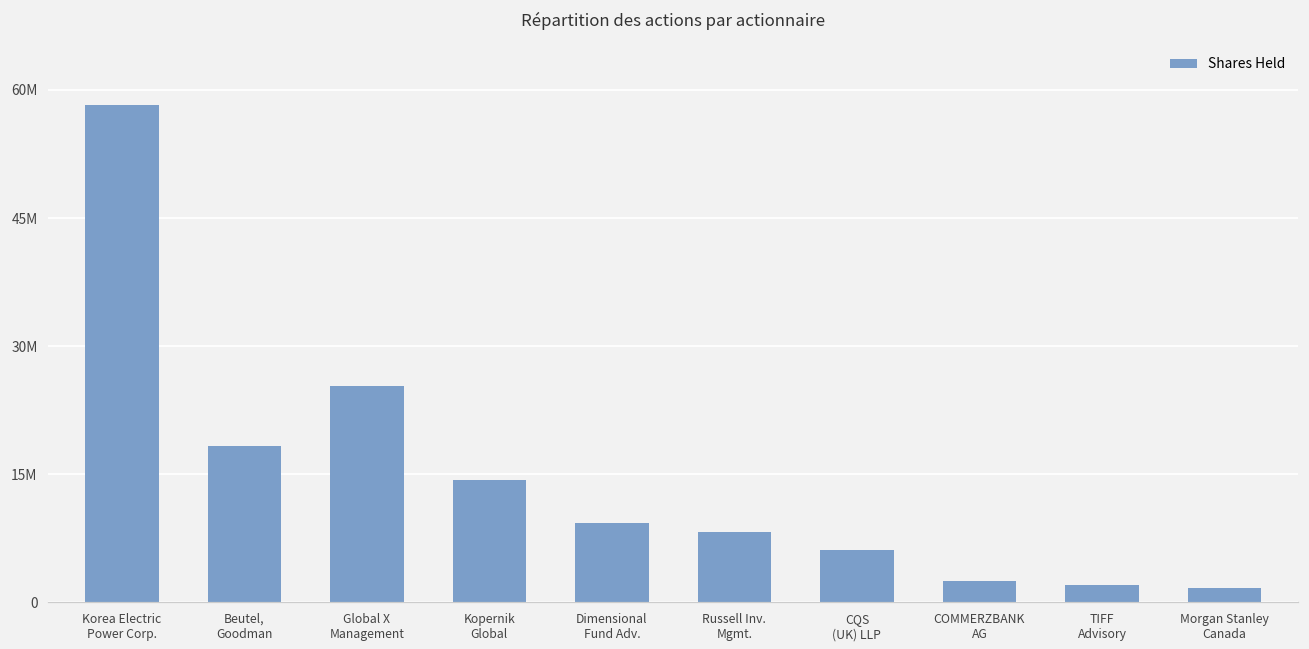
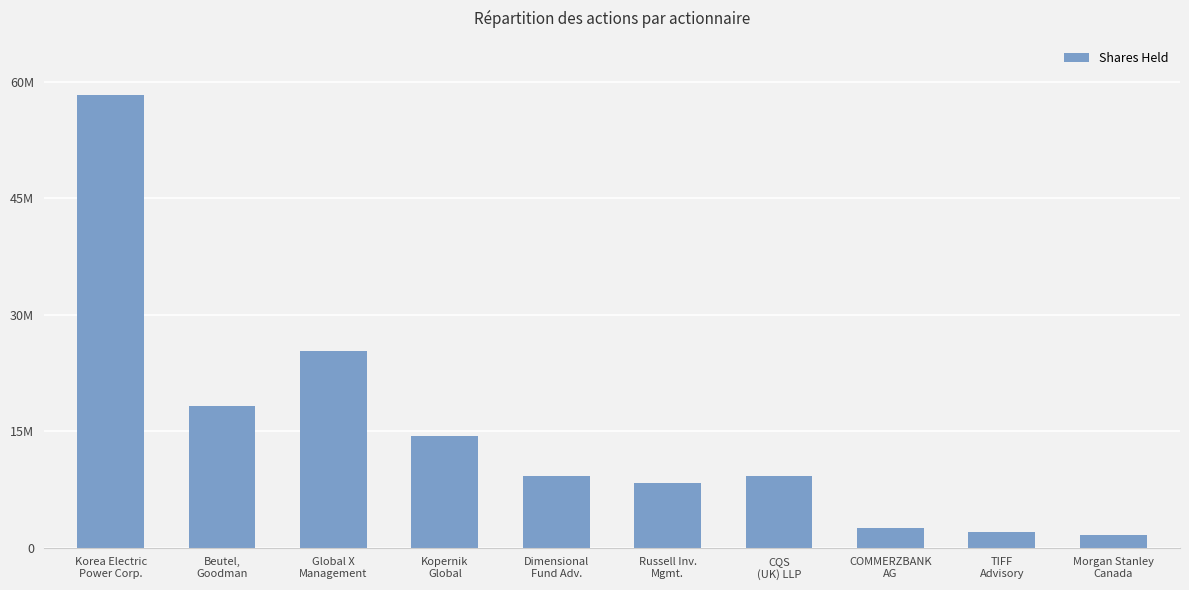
  {
    "Korea Electric Power Corp.": 58000000,
    "Beutel, Goodman": 18000000,
    "Global X Management": 25000000,
    "Kopernik Global": 14000000,
    "Dimensional Fund Adv.": 9000000,
    "Russell Inv. Mgmt.": 8000000,
-   "CQS (UK) LLP": 6000000,
+   "CQS (UK) LLP": 9000000,
    "COMMERZBANK AG": 2000000,
    "TIFF Advisory": 2000000,
    "Morgan Stanley Canada": 2000000
  }
